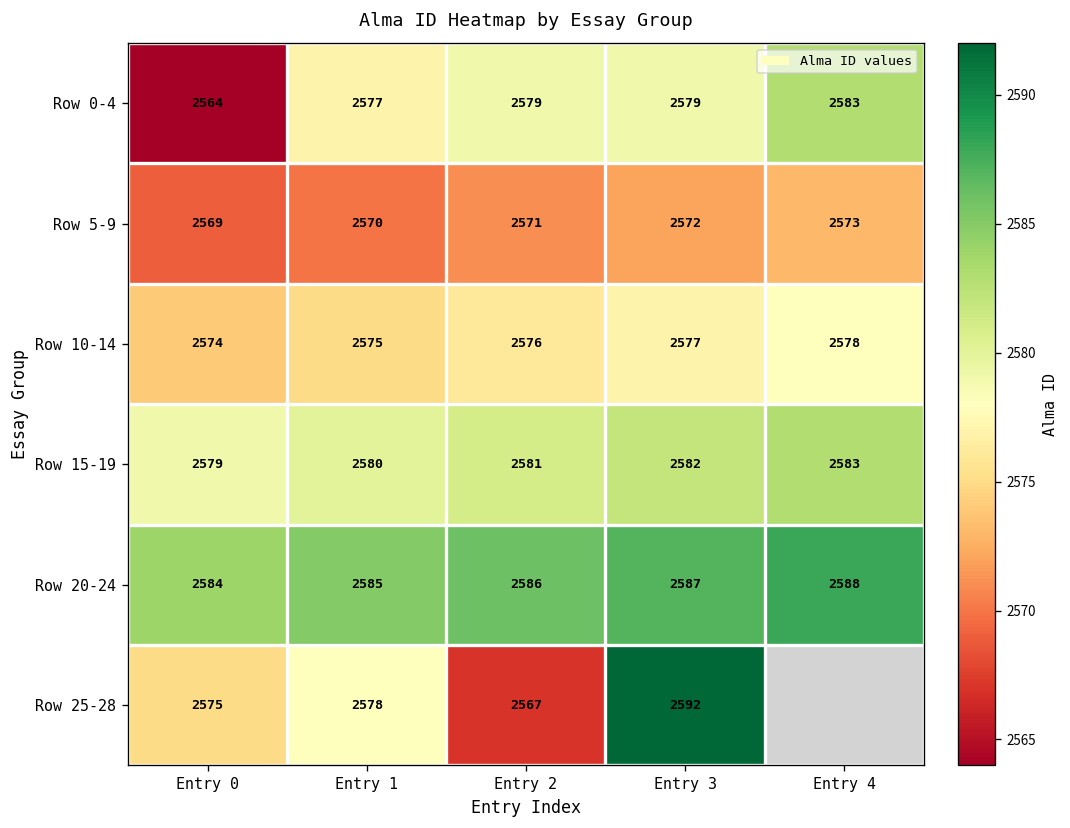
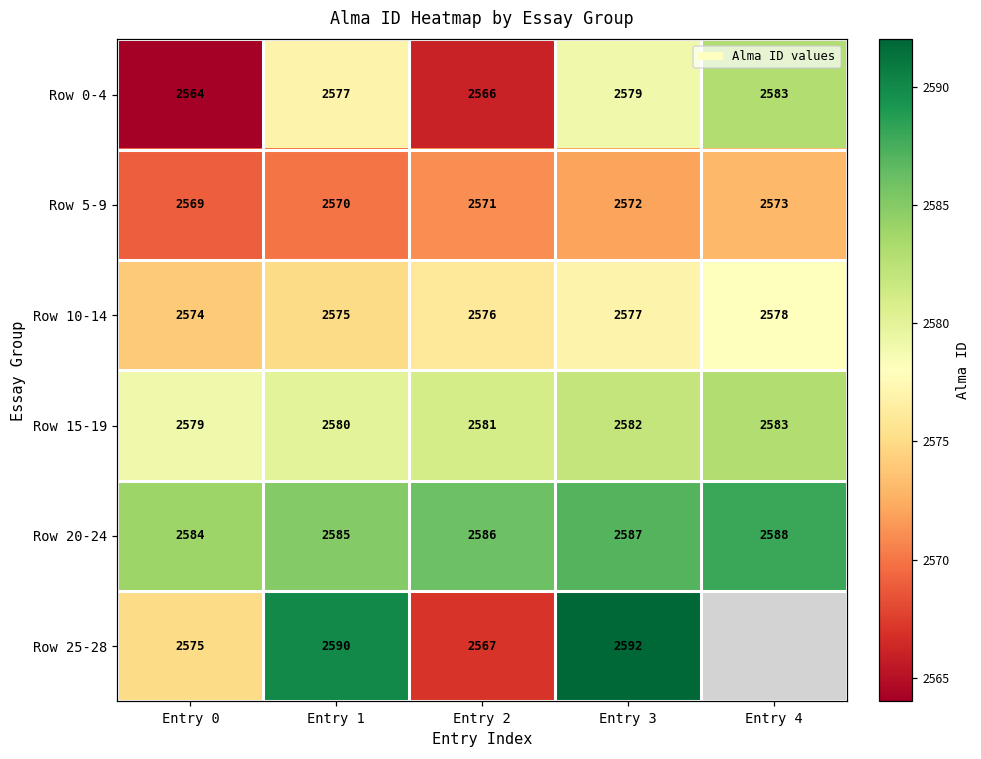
  {
    "Row 0-4": {
      "Entry 0": 2564,
      "Entry 1": 2577,
-     "Entry 2": 2579,
+     "Entry 2": 2566,
      "Entry 3": 2579,
      "Entry 4": 2583
    },
    "Row 5-9": {
      "Entry 0": 2569,
      "Entry 1": 2570,
      "Entry 2": 2571,
      "Entry 3": 2572,
      "Entry 4": 2573
    },
    "Row 10-14": {
      "Entry 0": 2574,
      "Entry 1": 2575,
      "Entry 2": 2576,
      "Entry 3": 2577,
      "Entry 4": 2578
    },
    "Row 15-19": {
      "Entry 0": 2579,
      "Entry 1": 2580,
      "Entry 2": 2581,
      "Entry 3": 2582,
      "Entry 4": 2583
    },
    "Row 20-24": {
      "Entry 0": 2584,
      "Entry 1": 2585,
      "Entry 2": 2586,
      "Entry 3": 2587,
      "Entry 4": 2588
    },
    "Row 25-28": {
      "Entry 0": 2575,
-     "Entry 1": 2578,
+     "Entry 1": 2590,
      "Entry 2": 2567,
      "Entry 3": 2592
    }
  }
